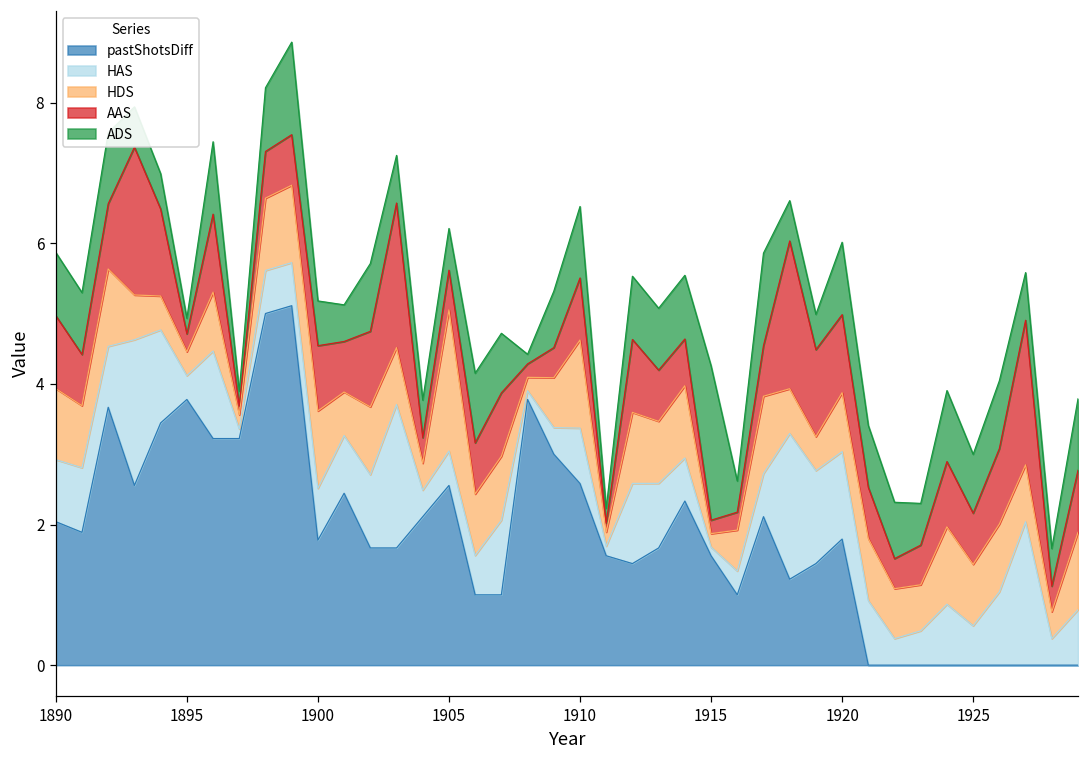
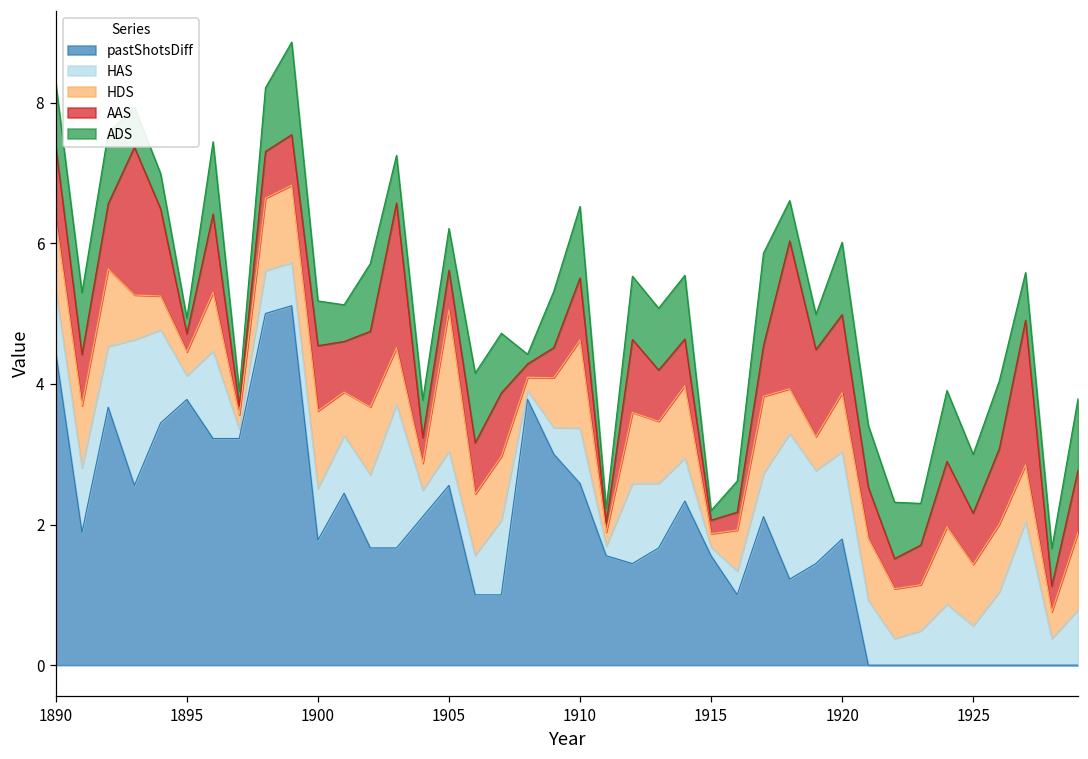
  {
    "pastShotsDiff": {
-     "1890": 2.0,
+     "1890": 4.4,
      "1895": 3.8,
      "1900": 1.8,
      "1905": 2.6,
      "1910": 2.6,
      "1915": 1.6,
      "1920": 1.8,
      "1925": 0.0
    },
    "HAS": {
      "1890": 0.9,
      "1895": 0.3,
      "1900": 0.7,
      "1905": 0.5,
      "1910": 0.8,
      "1915": 0.1,
      "1920": 1.2,
      "1925": 0.6
    },
    "HDS": {
      "1890": 1.0,
      "1895": 0.3,
      "1900": 1.1,
      "1905": 2.0,
      "1910": 1.3,
      "1915": 0.2,
      "1920": 0.8,
      "1925": 0.9
    },
    "AAS": {
      "1890": 1.0,
      "1895": 0.3,
      "1900": 0.9,
      "1905": 0.6,
      "1910": 0.9,
      "1915": 0.2,
      "1920": 1.1,
      "1925": 0.7
    },
    "ADS": {
      "1890": 0.9,
      "1895": 0.2,
      "1900": 0.6,
      "1905": 0.6,
      "1910": 1.0,
-     "1915": 2.2,
+     "1915": 0.1,
      "1920": 1.0,
      "1925": 0.8
    }
  }
